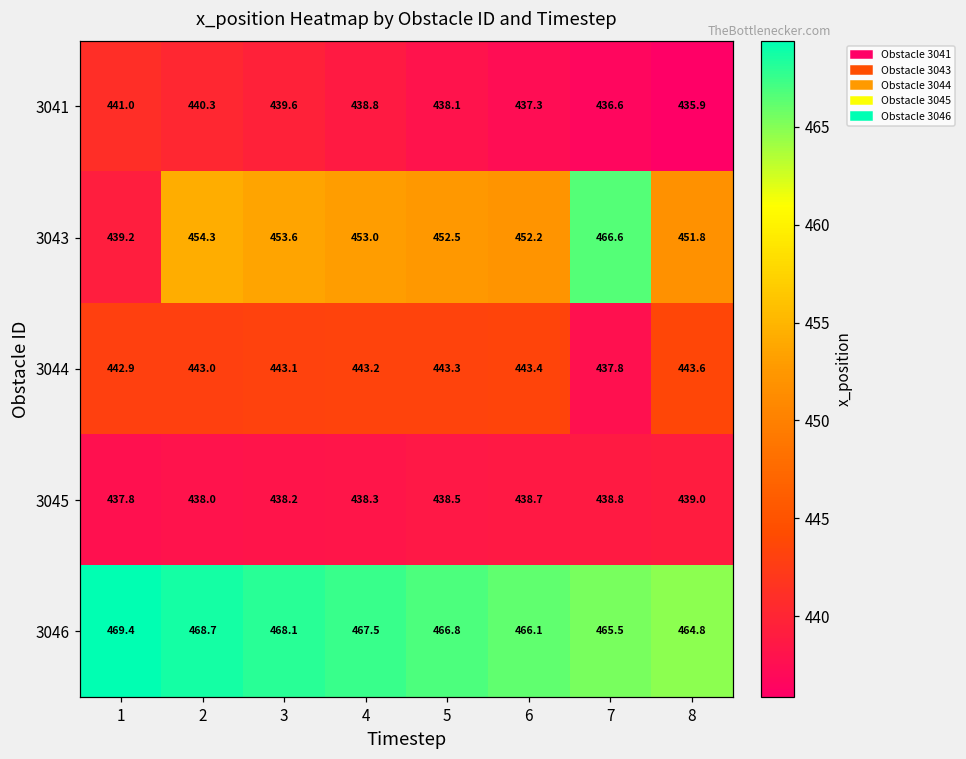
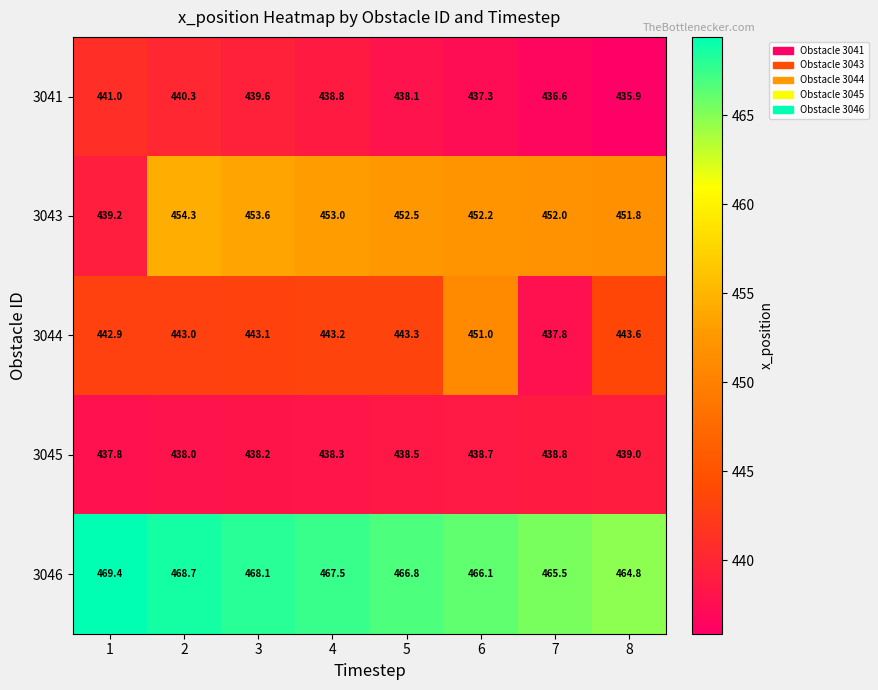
  {
    "3041": {
      "1": 441.0,
      "2": 440.3,
      "3": 439.6,
      "4": 438.8,
      "5": 438.1,
      "6": 437.3,
      "7": 436.6,
      "8": 435.9
    },
    "3043": {
      "1": 439.2,
      "2": 454.3,
      "3": 453.6,
      "4": 453.0,
      "5": 452.5,
      "6": 452.2,
-     "7": 466.6,
+     "7": 452.0,
      "8": 451.8
    },
    "3044": {
      "1": 442.9,
      "2": 443.0,
      "3": 443.1,
      "4": 443.2,
      "5": 443.3,
-     "6": 443.4,
+     "6": 451.0,
      "7": 437.8,
      "8": 443.6
    },
    "3045": {
      "1": 437.8,
      "2": 438.0,
      "3": 438.2,
      "4": 438.3,
      "5": 438.5,
      "6": 438.7,
      "7": 438.8,
      "8": 439.0
    },
    "3046": {
      "1": 469.4,
      "2": 468.7,
      "3": 468.1,
      "4": 467.5,
      "5": 466.8,
      "6": 466.1,
      "7": 465.5,
      "8": 464.8
    }
  }
